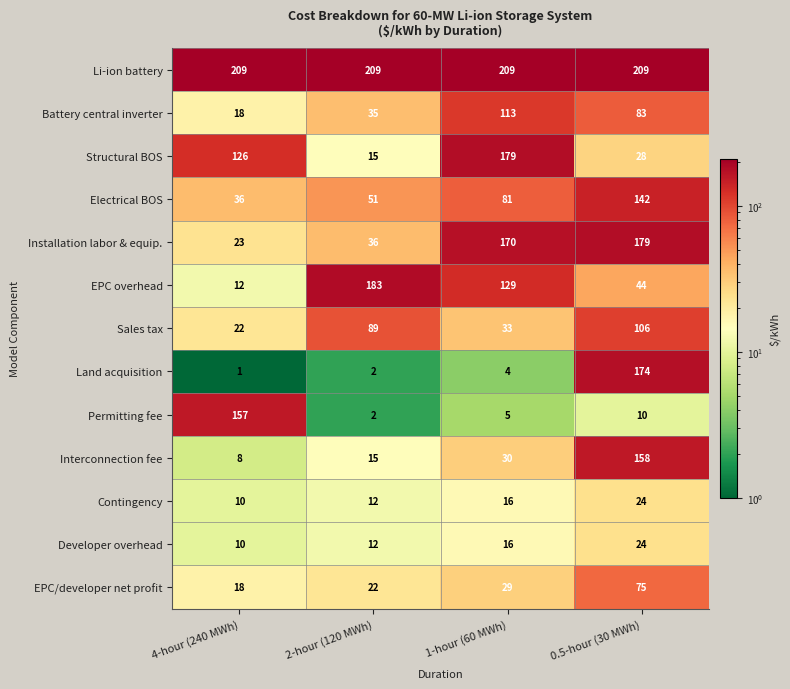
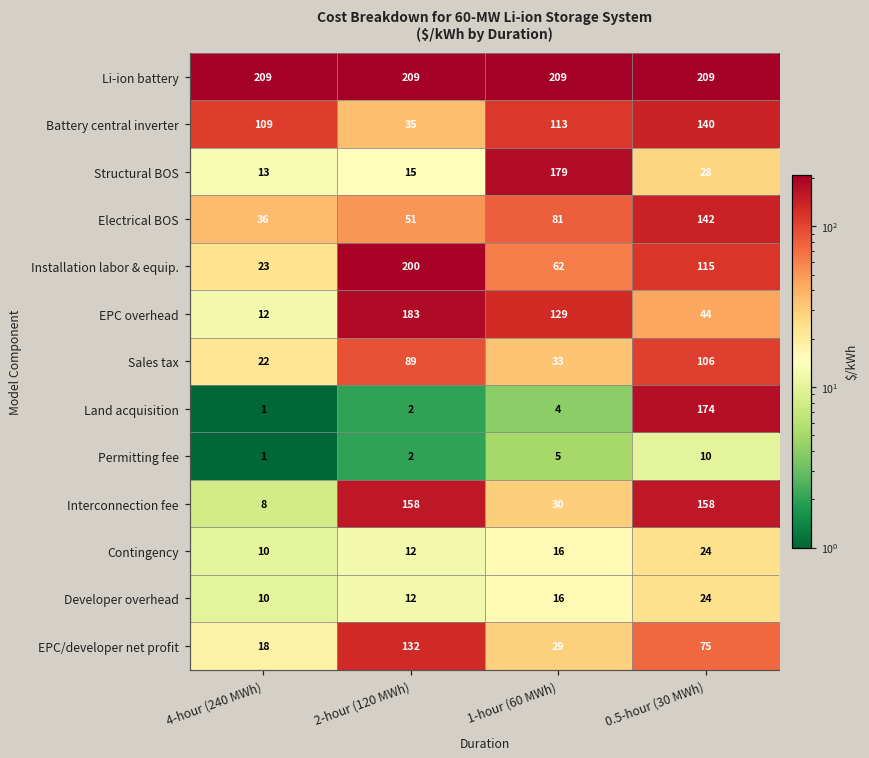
  {
    "Li-ion battery": {
      "4-hour (240 MWh)": 209,
      "2-hour (120 MWh)": 209,
      "1-hour (60 MWh)": 209,
      "0.5-hour (30 MWh)": 209
    },
    "Battery central inverter": {
-     "4-hour (240 MWh)": 18,
+     "4-hour (240 MWh)": 109,
      "2-hour (120 MWh)": 35,
      "1-hour (60 MWh)": 113,
-     "0.5-hour (30 MWh)": 83
+     "0.5-hour (30 MWh)": 140
    },
    "Structural BOS": {
-     "4-hour (240 MWh)": 126,
+     "4-hour (240 MWh)": 13,
      "2-hour (120 MWh)": 15,
      "1-hour (60 MWh)": 179,
      "0.5-hour (30 MWh)": 28
    },
    "Electrical BOS": {
      "4-hour (240 MWh)": 36,
      "2-hour (120 MWh)": 51,
      "1-hour (60 MWh)": 81,
      "0.5-hour (30 MWh)": 142
    },
    "Installation labor & equip.": {
      "4-hour (240 MWh)": 23,
-     "2-hour (120 MWh)": 36,
-     "1-hour (60 MWh)": 170,
-     "0.5-hour (30 MWh)": 179
+     "2-hour (120 MWh)": 200,
+     "1-hour (60 MWh)": 62,
+     "0.5-hour (30 MWh)": 115
    },
    "EPC overhead": {
      "4-hour (240 MWh)": 12,
      "2-hour (120 MWh)": 183,
      "1-hour (60 MWh)": 129,
      "0.5-hour (30 MWh)": 44
    },
    "Sales tax": {
      "4-hour (240 MWh)": 22,
      "2-hour (120 MWh)": 89,
      "1-hour (60 MWh)": 33,
      "0.5-hour (30 MWh)": 106
    },
    "Land acquisition": {
      "4-hour (240 MWh)": 1,
      "2-hour (120 MWh)": 2,
      "1-hour (60 MWh)": 4,
      "0.5-hour (30 MWh)": 174
    },
    "Permitting fee": {
-     "4-hour (240 MWh)": 157,
+     "4-hour (240 MWh)": 1,
      "2-hour (120 MWh)": 2,
      "1-hour (60 MWh)": 5,
      "0.5-hour (30 MWh)": 10
    },
    "Interconnection fee": {
      "4-hour (240 MWh)": 8,
-     "2-hour (120 MWh)": 15,
+     "2-hour (120 MWh)": 158,
      "1-hour (60 MWh)": 30,
      "0.5-hour (30 MWh)": 158
    },
    "Contingency": {
      "4-hour (240 MWh)": 10,
      "2-hour (120 MWh)": 12,
      "1-hour (60 MWh)": 16,
      "0.5-hour (30 MWh)": 24
    },
    "Developer overhead": {
      "4-hour (240 MWh)": 10,
      "2-hour (120 MWh)": 12,
      "1-hour (60 MWh)": 16,
      "0.5-hour (30 MWh)": 24
    },
    "EPC/developer net profit": {
      "4-hour (240 MWh)": 18,
-     "2-hour (120 MWh)": 22,
+     "2-hour (120 MWh)": 132,
      "1-hour (60 MWh)": 29,
      "0.5-hour (30 MWh)": 75
    }
  }
